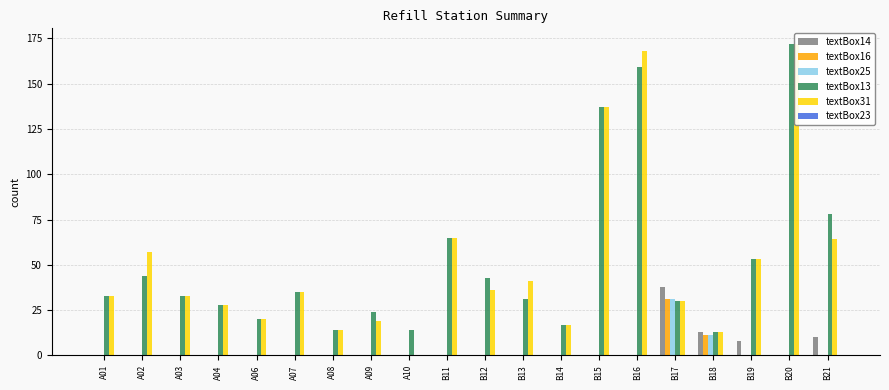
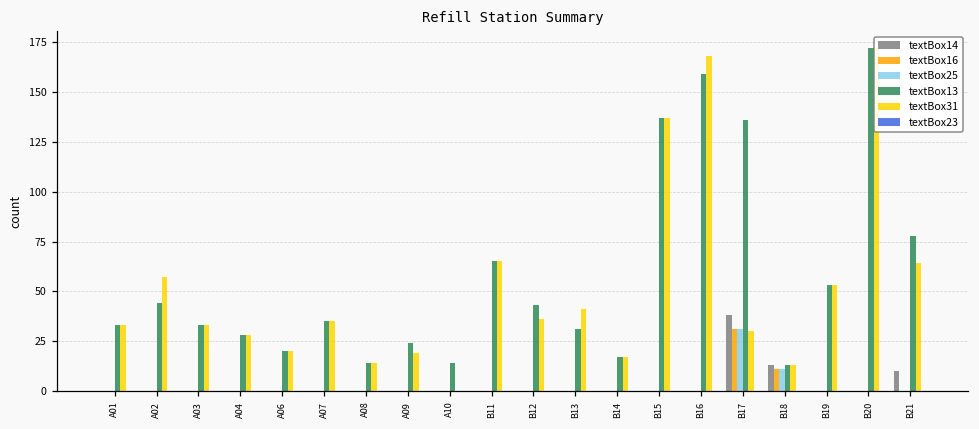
  {
    "textBox14": {
      "A01": 0,
      "A02": 0,
      "A03": 0,
      "A04": 0,
      "A06": 0,
      "A07": 0,
      "A08": 0,
      "A09": 0,
      "A10": 0,
      "B11": 0,
      "B12": 0,
      "B13": 0,
      "B14": 0,
      "B15": 0,
      "B16": 0,
      "B17": 38,
      "B18": 13,
-     "B19": 8,
+     "B19": 0,
      "B20": 0,
      "B21": 10
    },
    "textBox25": {
      "A01": 0,
      "A02": 0,
      "A03": 0,
      "A04": 0,
      "A06": 0,
      "A07": 0,
      "A08": 0,
      "A09": 0,
      "A10": 0,
      "B11": 0,
      "B12": 0,
      "B13": 0,
      "B14": 0,
      "B15": 0,
      "B16": 0,
      "B17": 31,
      "B18": 11,
      "B19": 0,
      "B20": 0,
      "B21": 0
    },
    "textBox13": {
      "A01": 33,
      "A02": 44,
      "A03": 33,
      "A04": 28,
      "A06": 20,
      "A07": 35,
      "A08": 14,
      "A09": 24,
      "A10": 14,
      "B11": 65,
      "B12": 43,
      "B13": 31,
      "B14": 17,
      "B15": 137,
      "B16": 159,
-     "B17": 30,
+     "B17": 136,
      "B18": 13,
      "B19": 53,
      "B20": 172,
      "B21": 78
    },
    "textBox23": {
      "A01": 0,
      "A02": 0,
      "A03": 0,
      "A04": 0,
      "A06": 0,
      "A07": 0,
      "A08": 0,
      "A09": 0,
      "A10": 0,
      "B11": 0,
      "B12": 0,
      "B13": 0,
      "B14": 0,
      "B15": 0,
      "B16": 0,
      "B17": 0,
      "B18": 0,
      "B19": 0,
      "B20": 0,
      "B21": 0
    }
  }
